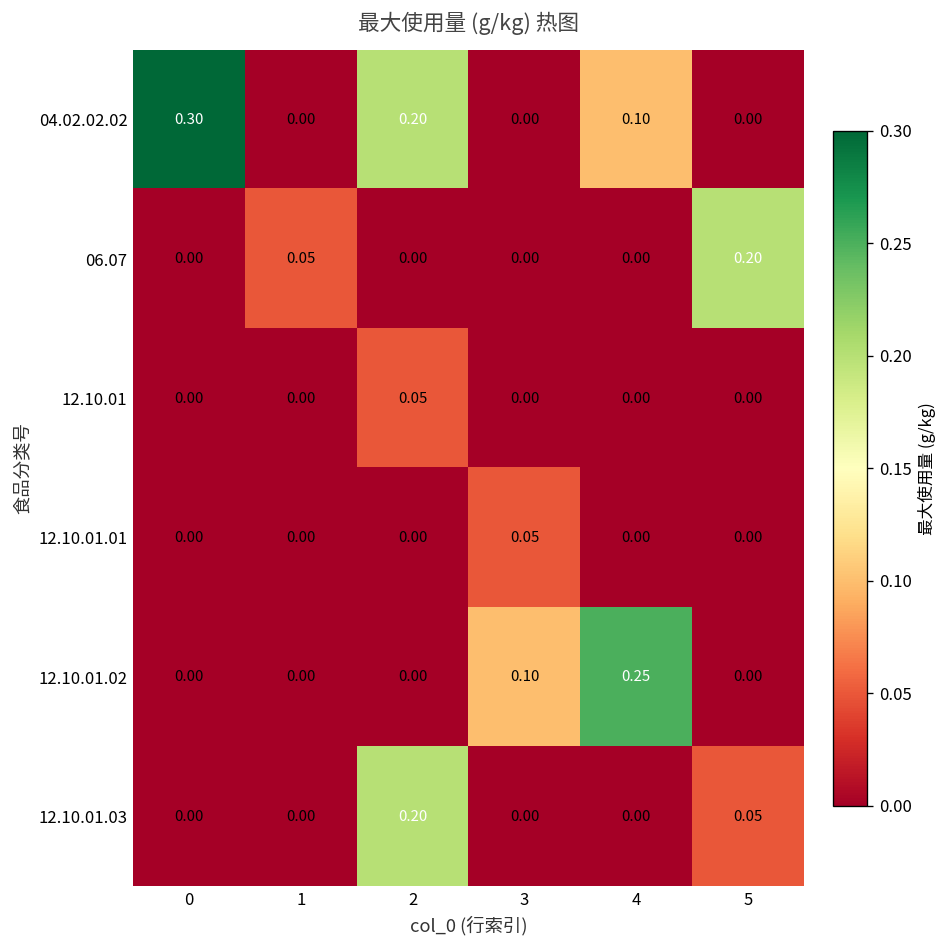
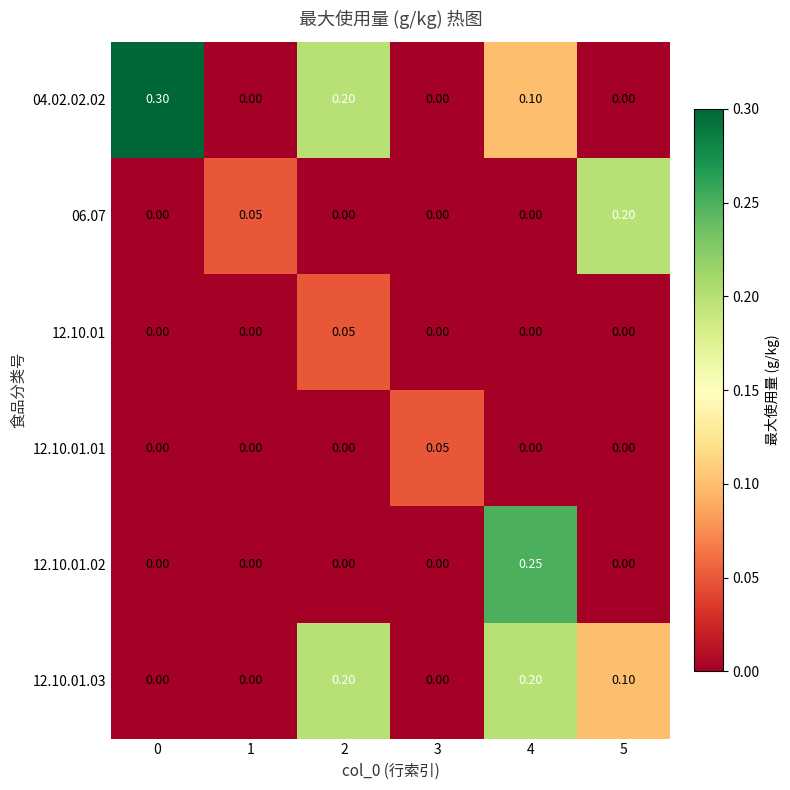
  {
    "04.02.02.02": {
      "0": 0.30,
      "1": 0.00,
      "2": 0.20,
      "3": 0.00,
      "4": 0.10,
      "5": 0.00
    },
    "06.07": {
      "0": 0.00,
      "1": 0.05,
      "2": 0.00,
      "3": 0.00,
      "4": 0.00,
      "5": 0.20
    },
    "12.10.01": {
      "0": 0.00,
      "1": 0.00,
      "2": 0.05,
      "3": 0.00,
      "4": 0.00,
      "5": 0.00
    },
    "12.10.01.01": {
      "0": 0.00,
      "1": 0.00,
      "2": 0.00,
      "3": 0.05,
      "4": 0.00,
      "5": 0.00
    },
    "12.10.01.02": {
      "0": 0.00,
      "1": 0.00,
      "2": 0.00,
-     "3": 0.10,
+     "3": 0.00,
      "4": 0.25,
      "5": 0.00
    },
    "12.10.01.03": {
      "0": 0.00,
      "1": 0.00,
      "2": 0.20,
      "3": 0.00,
-     "4": 0.00,
-     "5": 0.05
+     "4": 0.20,
+     "5": 0.10
    }
  }
